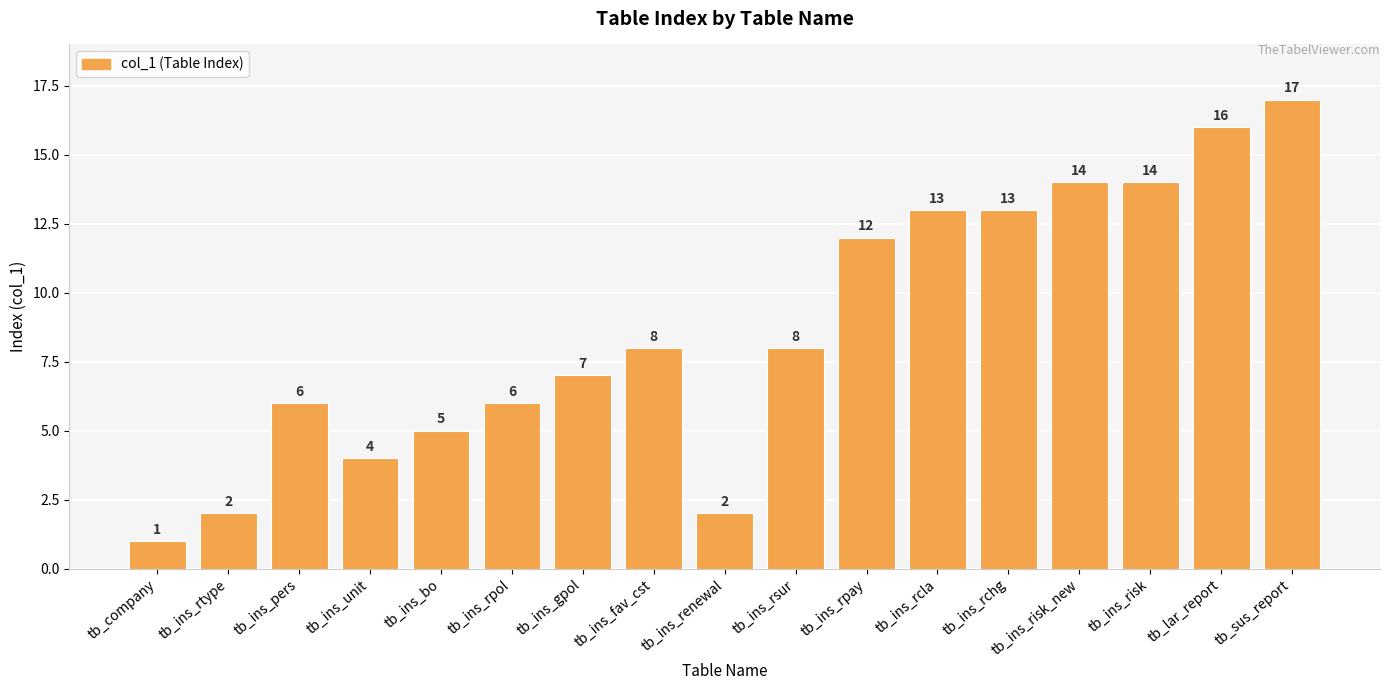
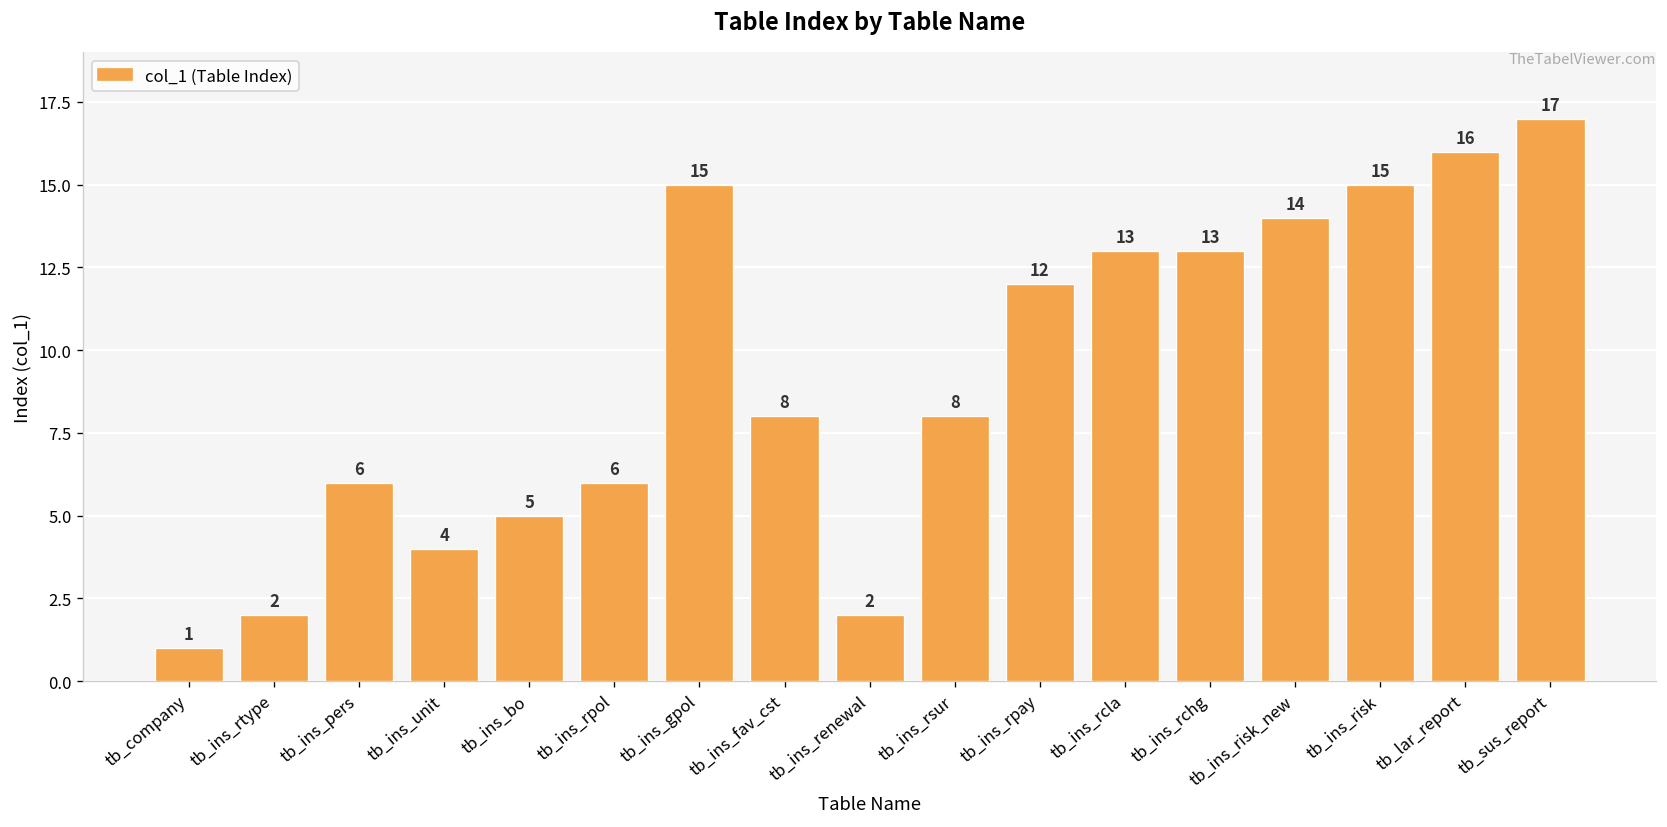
  {
    "tb_company": 1,
    "tb_ins_rtype": 2,
    "tb_ins_pers": 6,
    "tb_ins_unit": 4,
    "tb_ins_bo": 5,
    "tb_ins_rpol": 6,
-   "tb_ins_gpol": 7,
+   "tb_ins_gpol": 15,
    "tb_ins_fav_cst": 8,
    "tb_ins_renewal": 2,
    "tb_ins_rsur": 8,
    "tb_ins_rpay": 12,
    "tb_ins_rcla": 13,
    "tb_ins_rchg": 13,
    "tb_ins_risk_new": 14,
-   "tb_ins_risk": 14,
+   "tb_ins_risk": 15,
    "tb_lar_report": 16,
    "tb_sus_report": 17
  }
